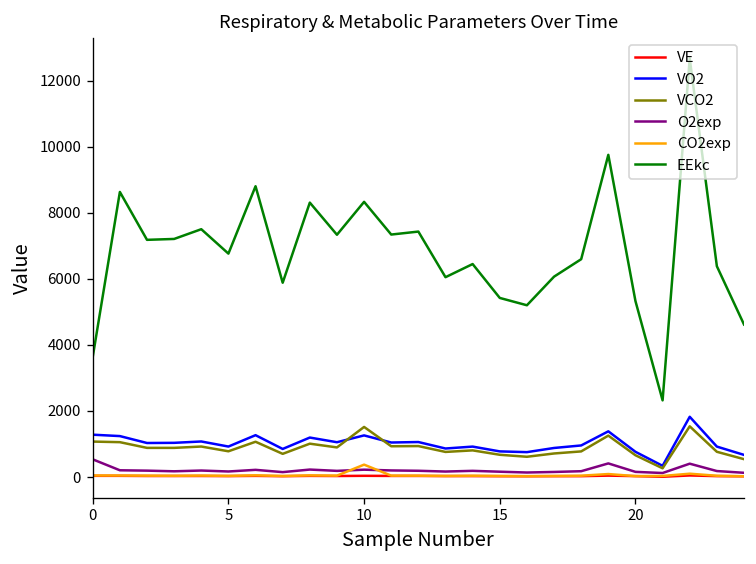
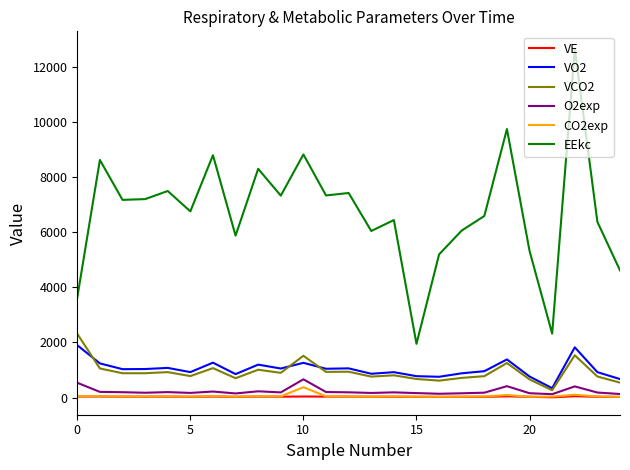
  {
    "VE": {
      "10": 0
    },
    "VO2": {
-     "0": 1300,
+     "0": 1900,
      "5": 900,
      "10": 1300,
      "15": 800,
      "20": 800
    },
    "VCO2": {
-     "0": 1100,
+     "0": 2300,
      "5": 800,
      "10": 1500,
      "15": 700,
      "20": 700
    },
    "O2exp": {
      "0": 500,
      "5": 200,
-     "10": 200,
+     "10": 700,
      "15": 200,
      "20": 200
    },
    "CO2exp": {
      "10": 400
    },
    "EEkc": {
      "0": 3600,
      "5": 6800,
-     "10": 8300,
-     "15": 5400,
+     "10": 8800,
+     "15": 2000,
      "20": 5300
    }
  }
